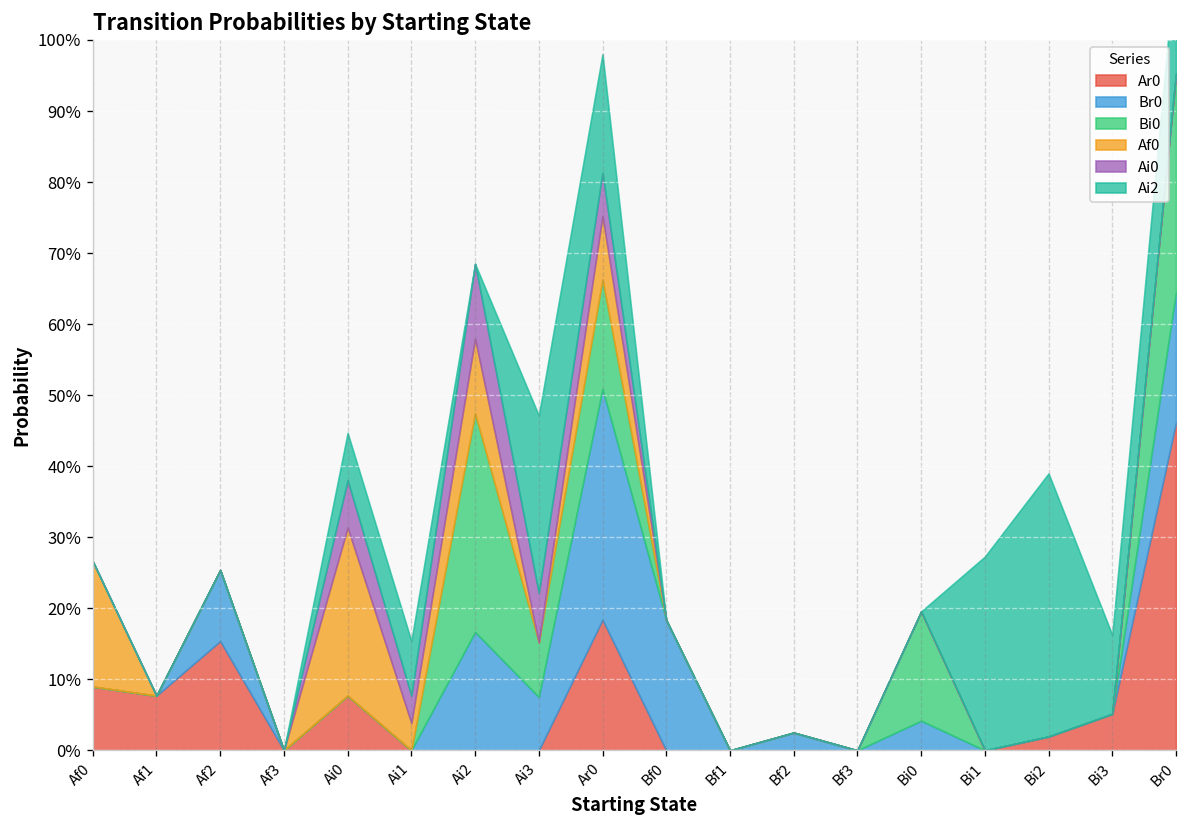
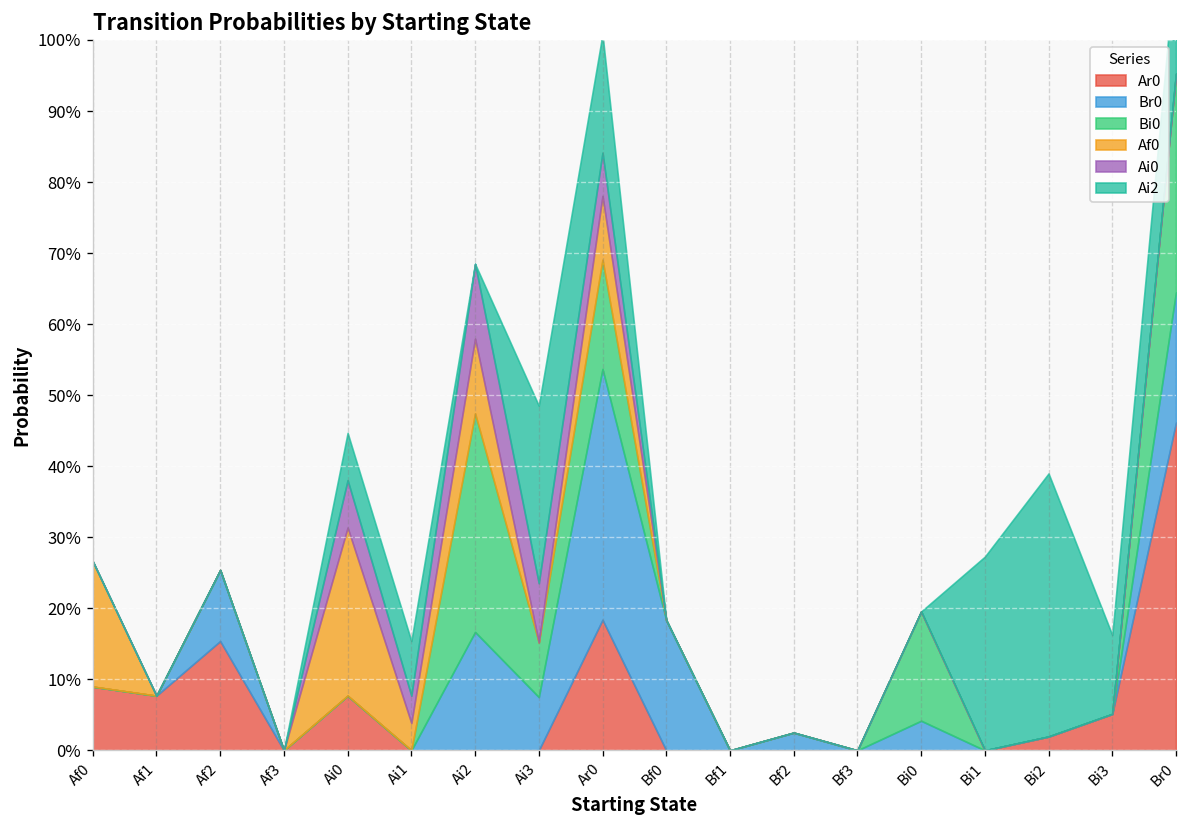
  {
    "Ar0": {
      "Af2": "15%",
      "Ai2": "0%",
      "Ai3": "0%",
      "Ar0": "18%",
      "Bf0": "0%",
      "Bf2": "0%",
      "Bi0": "0%",
      "Br0": "46%"
    },
    "Br0": {
      "Ai2": "17%",
      "Ai3": "8%",
-     "Ar0": "33%",
+     "Ar0": "35%",
      "Bi0": "4%",
      "Br0": "18%"
    },
    "Af0": {
      "Ai0": "24%",
      "Ai1": "4%",
      "Ai2": "11%",
      "Ar0": "9%"
    },
    "Ai0": {
      "Ai0": "7%",
      "Ai1": "4%",
-     "Ai3": "7%",
+     "Ai3": "8%",
      "Ar0": "6%"
    }
  }
